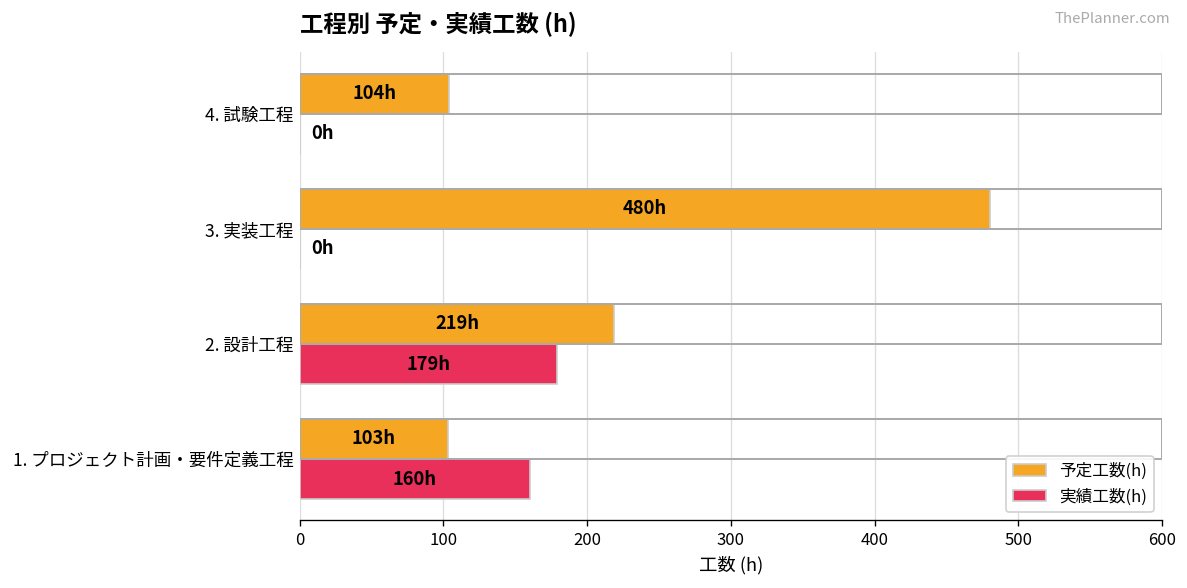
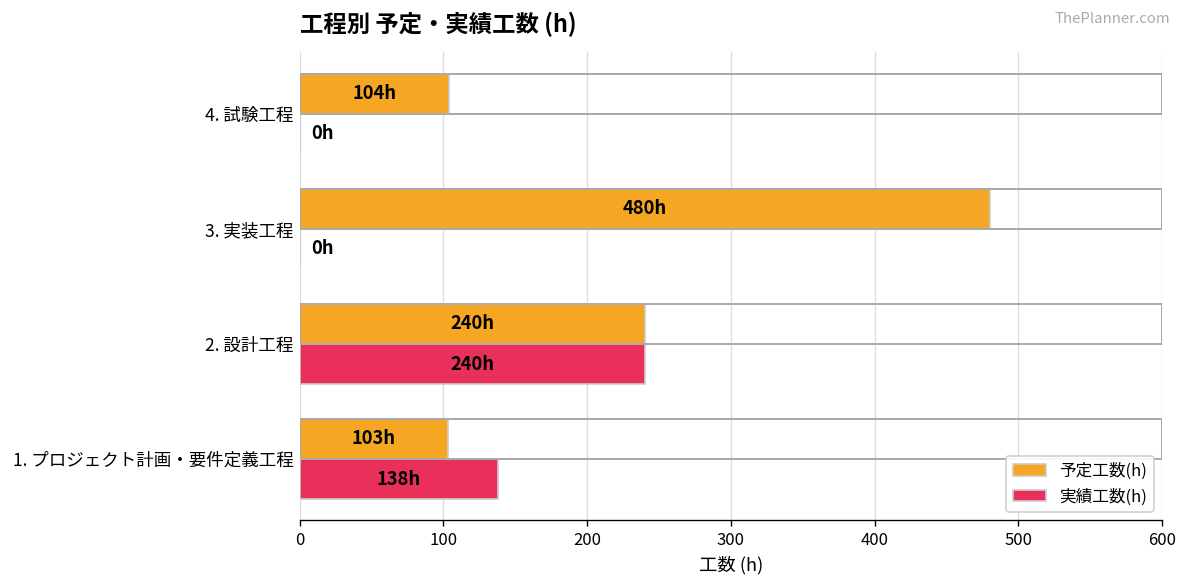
  {
    "予定工数(h)": {
      "4. 試験工程": "104h",
      "3. 実装工程": "480h",
-     "2. 設計工程": "219h",
+     "2. 設計工程": "240h",
      "1. プロジェクト計画・要件定義工程": "103h"
    },
    "実績工数(h)": {
      "4. 試験工程": "0h",
      "3. 実装工程": "0h",
-     "2. 設計工程": "179h",
-     "1. プロジェクト計画・要件定義工程": "160h"
+     "2. 設計工程": "240h",
+     "1. プロジェクト計画・要件定義工程": "138h"
    }
  }
